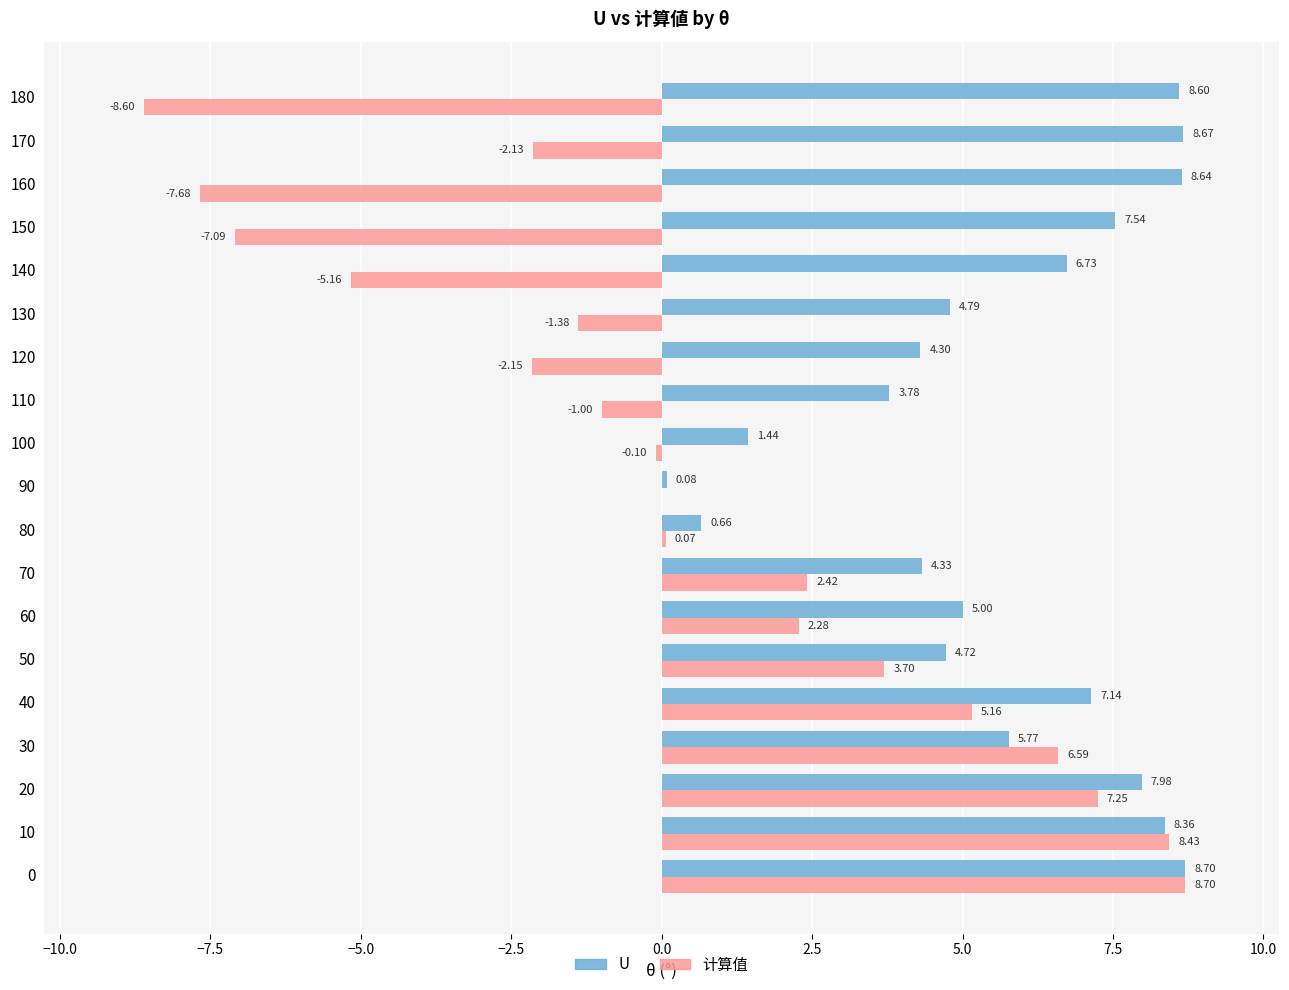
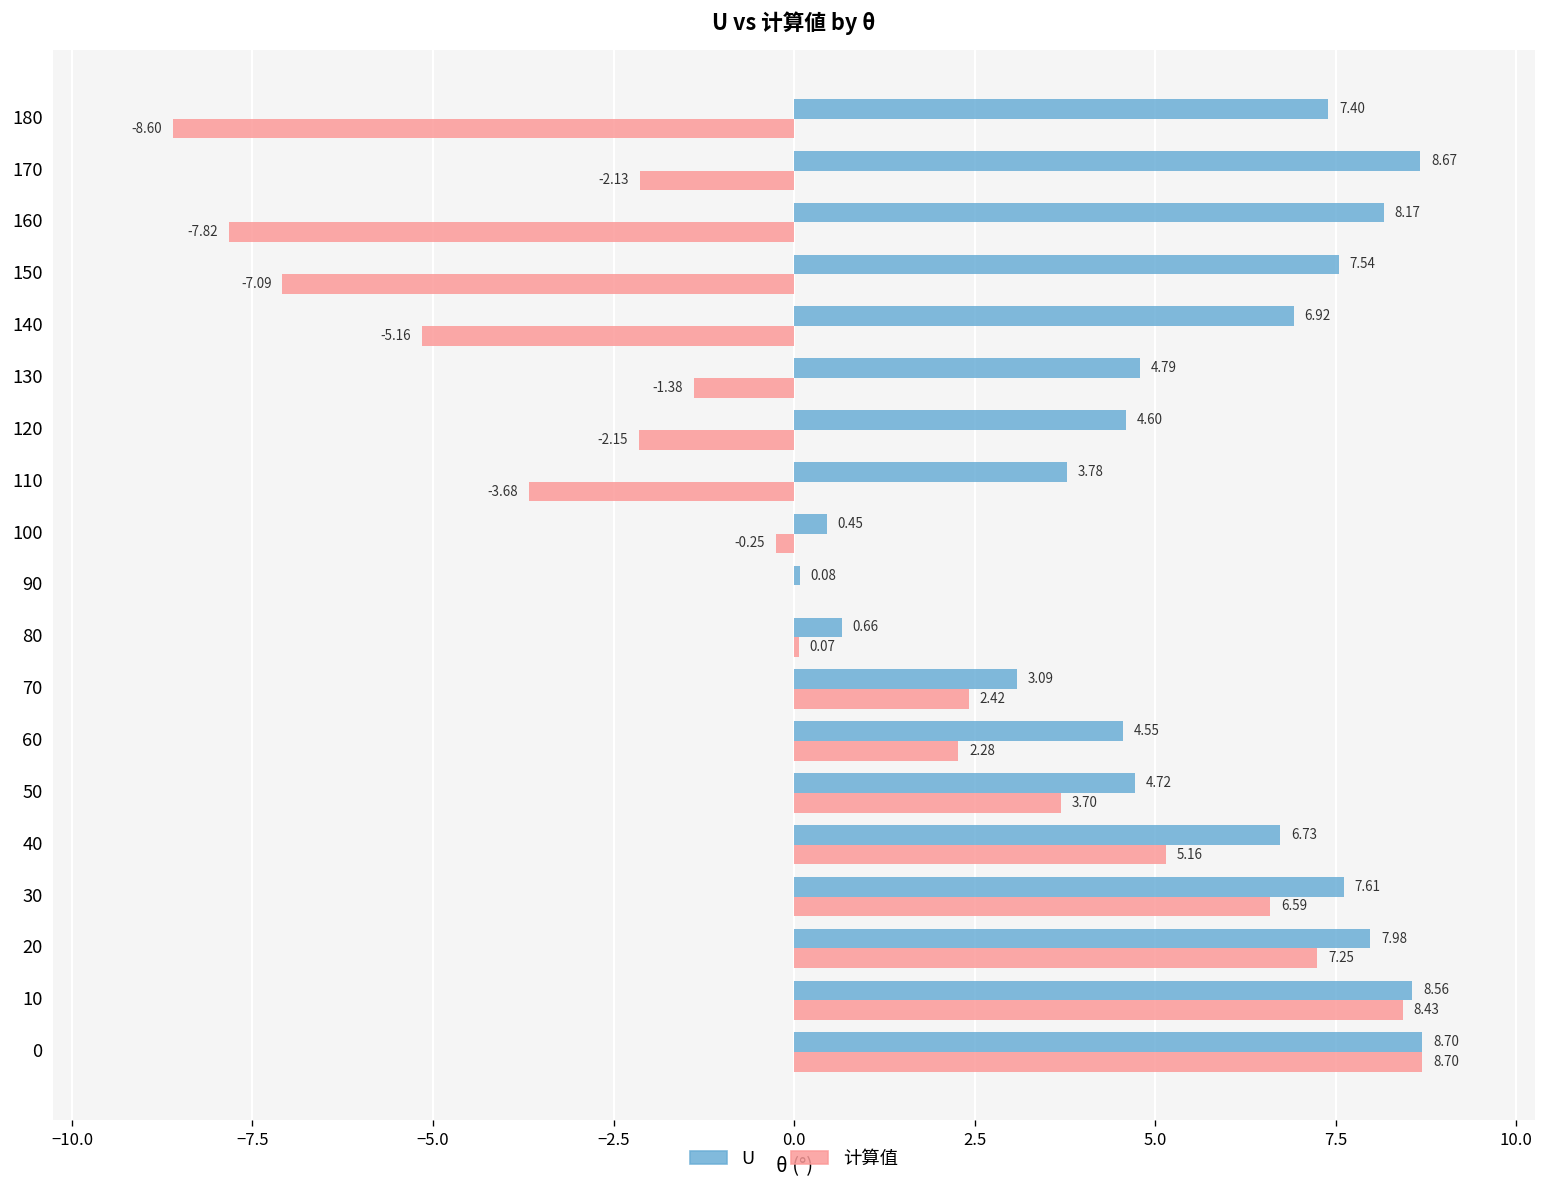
  {
    "U": {
-     "180": 8.60,
+     "180": 7.40,
      "170": 8.67,
-     "160": 8.64,
+     "160": 8.17,
      "150": 7.54,
-     "140": 6.73,
+     "140": 6.92,
      "130": 4.79,
-     "120": 4.30,
+     "120": 4.60,
      "110": 3.78,
-     "100": 1.44,
+     "100": 0.45,
      "90": 0.08,
      "80": 0.66,
-     "70": 4.33,
-     "60": 5.00,
+     "70": 3.09,
+     "60": 4.55,
      "50": 4.72,
-     "40": 7.14,
-     "30": 5.77,
+     "40": 6.73,
+     "30": 7.61,
      "20": 7.98,
-     "10": 8.36,
+     "10": 8.56,
      "0": 8.70
    },
    "计算值": {
      "180": -8.60,
      "170": -2.13,
-     "160": -7.68,
+     "160": -7.82,
      "150": -7.09,
      "140": -5.16,
      "130": -1.38,
      "120": -2.15,
-     "110": -1.00,
-     "100": -0.10,
+     "110": -3.68,
+     "100": -0.25,
      "80": 0.07,
      "70": 2.42,
      "60": 2.28,
      "50": 3.70,
      "40": 5.16,
      "30": 6.59,
      "20": 7.25,
      "10": 8.43,
      "0": 8.70
    }
  }
